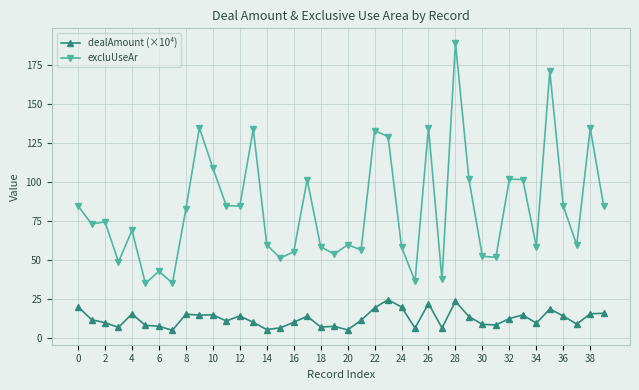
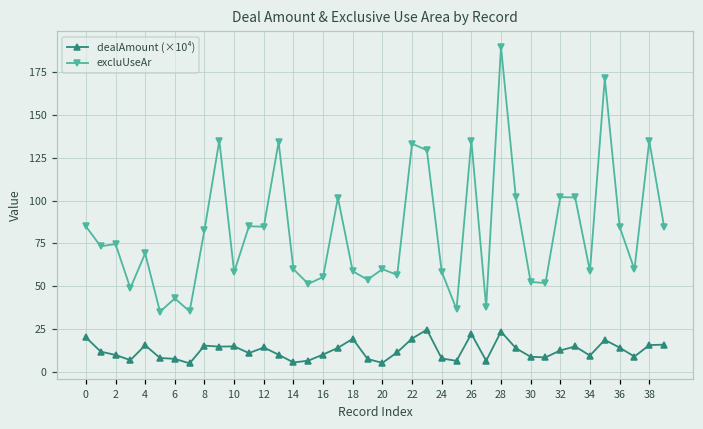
  {
    "dealAmount (×10⁴)": {
      "0": 20,
      "2": 10,
      "4": 16,
      "6": 8,
      "8": 15,
      "10": 15,
      "12": 14,
      "14": 5,
      "16": 10,
-     "18": 7,
+     "18": 19,
      "20": 5,
      "22": 19,
-     "24": 20,
+     "24": 8,
      "26": 22,
      "28": 24,
      "30": 9,
      "32": 13,
      "34": 10,
      "36": 14,
      "38": 16
    },
    "excluUseAr": {
      "0": 85,
      "2": 75,
      "4": 69,
      "6": 43,
      "8": 83,
-     "10": 109,
+     "10": 58,
      "12": 85,
      "14": 60,
      "16": 55,
      "18": 59,
      "20": 60,
      "22": 133,
      "24": 58,
      "26": 135,
      "28": 190,
      "30": 52,
      "32": 102,
      "34": 59,
      "36": 85,
      "38": 135
    }
  }
